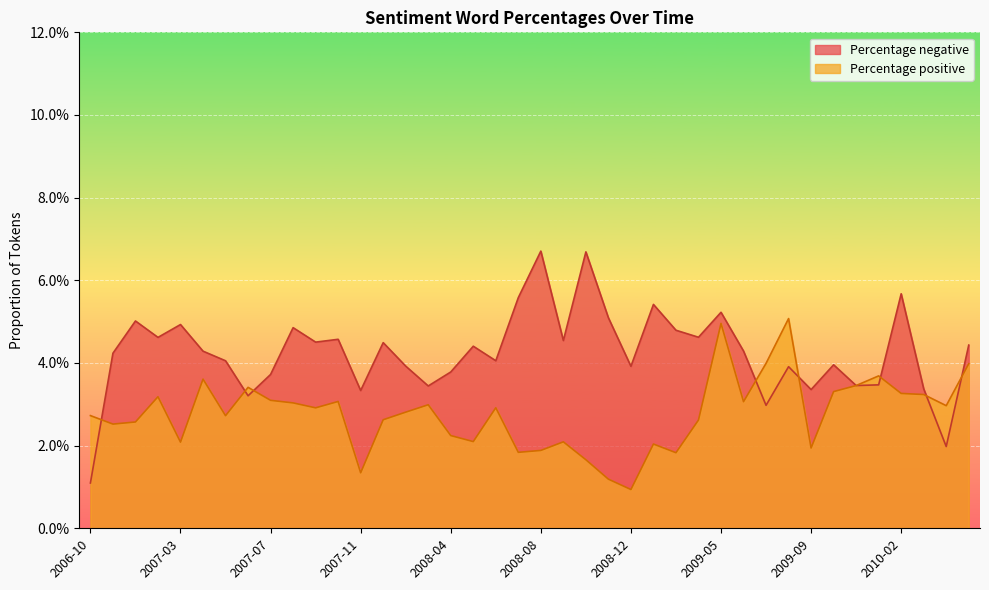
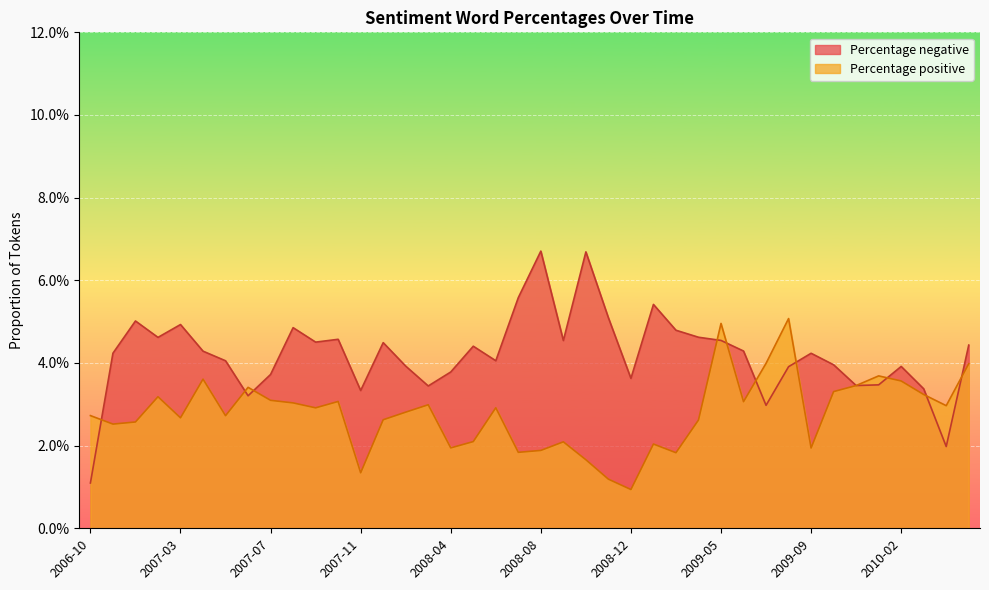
  {
    "Percentage negative": {
      "2006-10": "1.1%",
      "2007-03": "4.9%",
      "2007-07": "3.7%",
      "2007-11": "3.3%",
      "2008-04": "3.8%",
      "2008-08": "6.7%",
-     "2008-12": "3.9%",
-     "2009-05": "5.2%",
-     "2009-09": "3.4%",
-     "2010-02": "5.7%"
+     "2008-12": "3.6%",
+     "2009-05": "4.5%",
+     "2009-09": "4.2%",
+     "2010-02": "3.9%"
    },
    "Percentage positive": {
      "2006-10": "2.7%",
-     "2007-03": "2.1%",
+     "2007-03": "2.7%",
      "2007-07": "3.1%",
      "2007-11": "1.3%",
-     "2008-04": "2.2%",
+     "2008-04": "1.9%",
      "2008-08": "1.9%",
      "2008-12": "0.9%",
      "2009-05": "5.0%",
      "2009-09": "1.9%",
-     "2010-02": "3.3%"
+     "2010-02": "3.6%"
    }
  }
